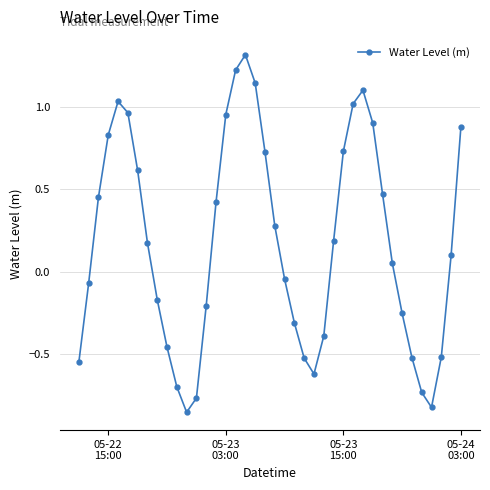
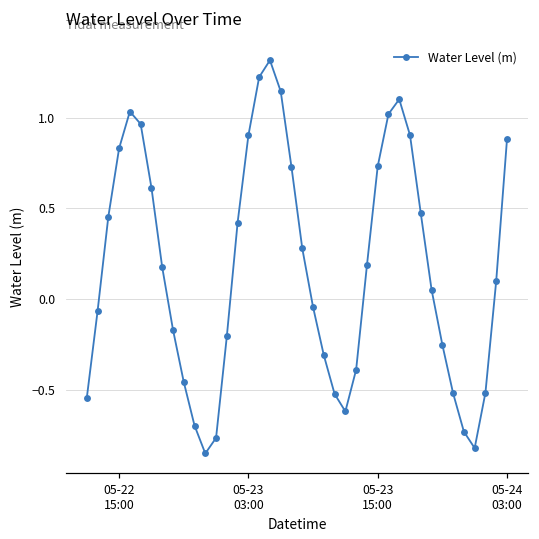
  {
    "05-22 15:00": 0.83,
-   "05-23 03:00": 0.95,
+   "05-23 03:00": 0.90,
    "05-23 15:00": 0.73,
    "05-24 03:00": 0.88
  }
